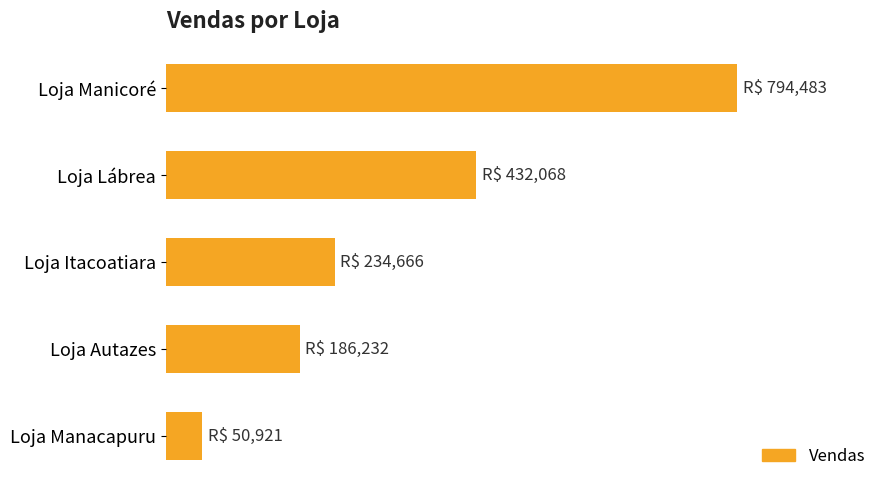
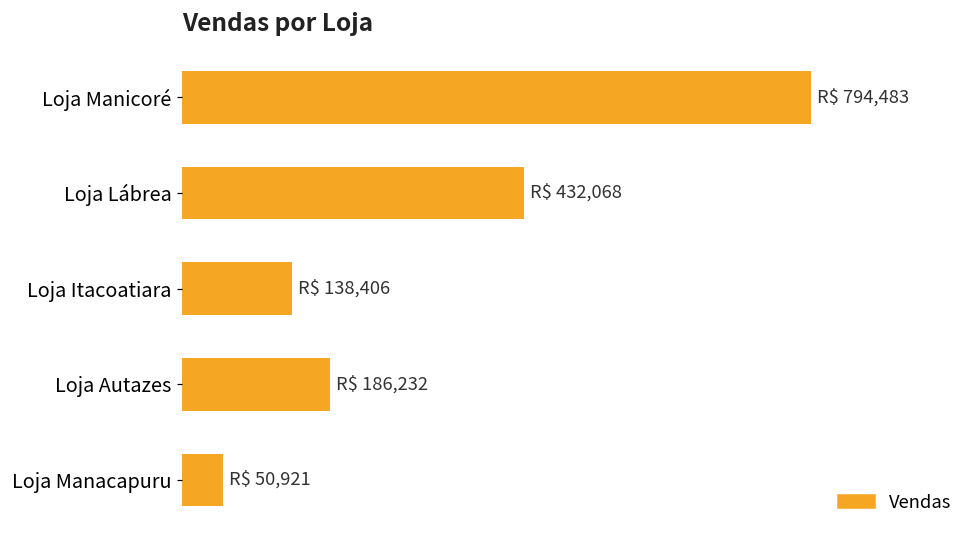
  {
    "Loja Manicoré": "794,483",
    "Loja Lábrea": "432,068",
-   "Loja Itacoatiara": "234,666",
+   "Loja Itacoatiara": "138,406",
    "Loja Autazes": "186,232",
    "Loja Manacapuru": "50,921"
  }
